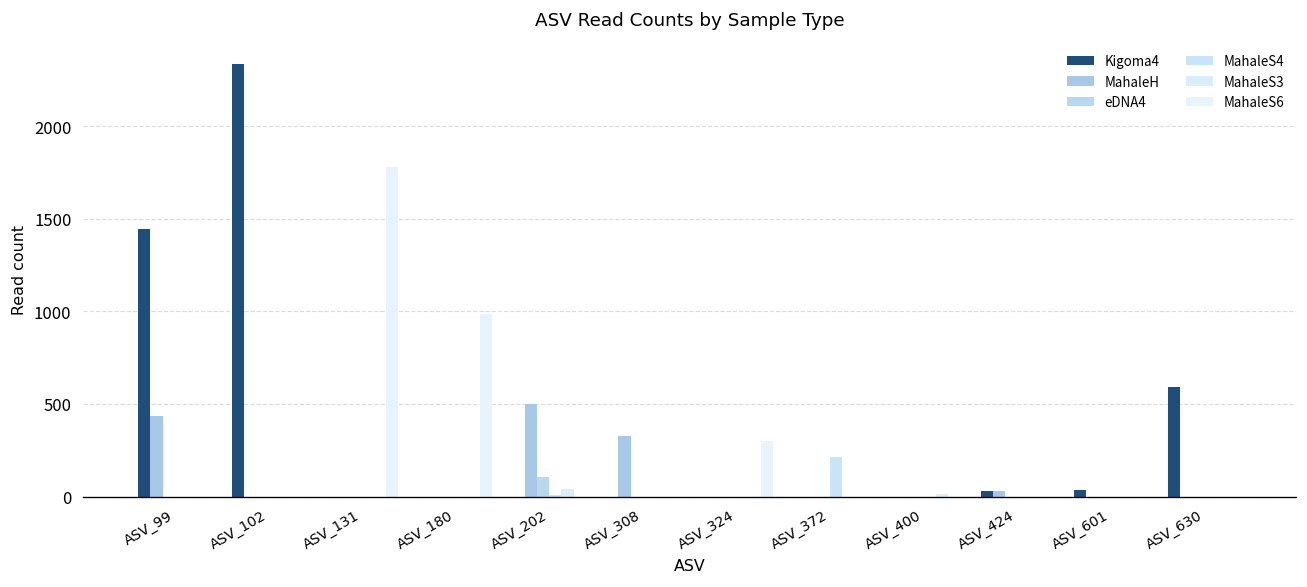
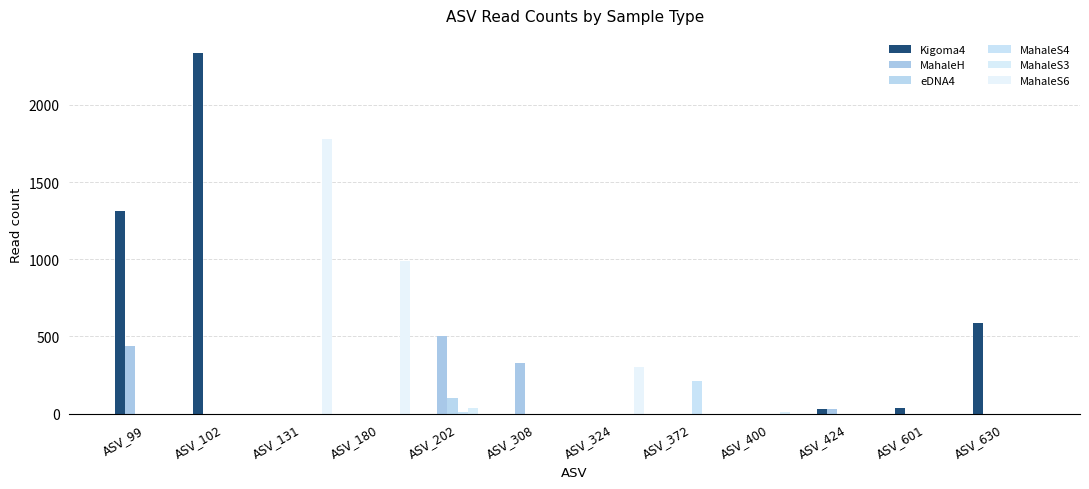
  {
    "Kigoma4": {
-     "ASV_99": 1440,
+     "ASV_99": 1320,
      "ASV_102": 2340,
      "ASV_131": 0,
      "ASV_180": 0,
      "ASV_202": 0,
      "ASV_308": 0,
      "ASV_324": 0,
      "ASV_372": 0,
      "ASV_400": 0,
      "ASV_424": 30,
      "ASV_601": 30,
      "ASV_630": 590
    }
  }
